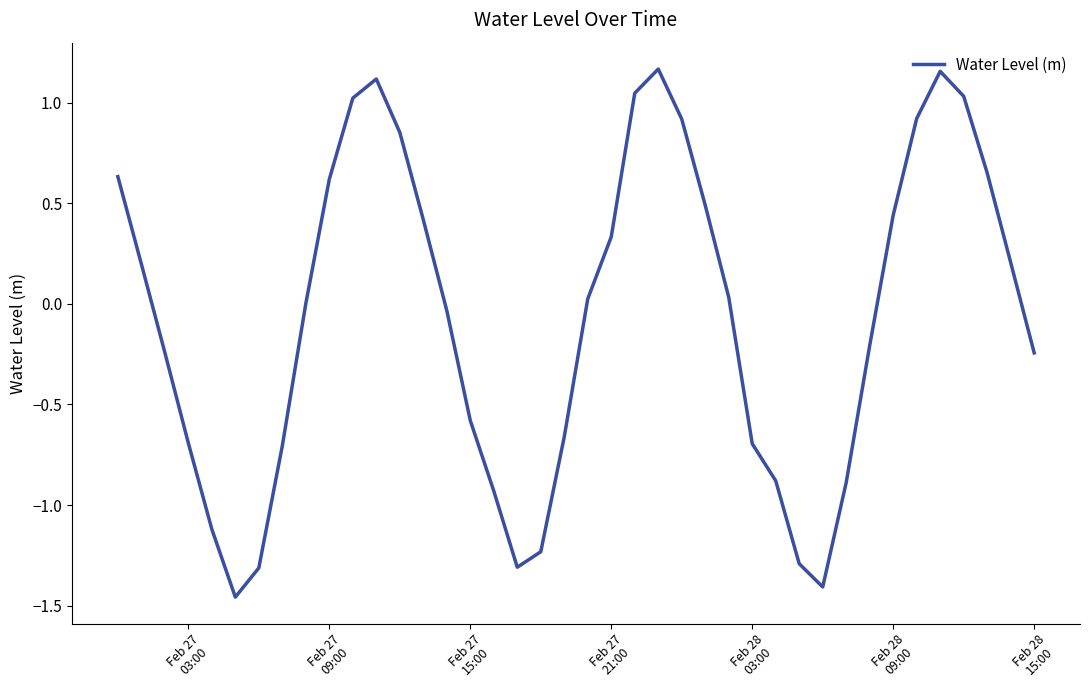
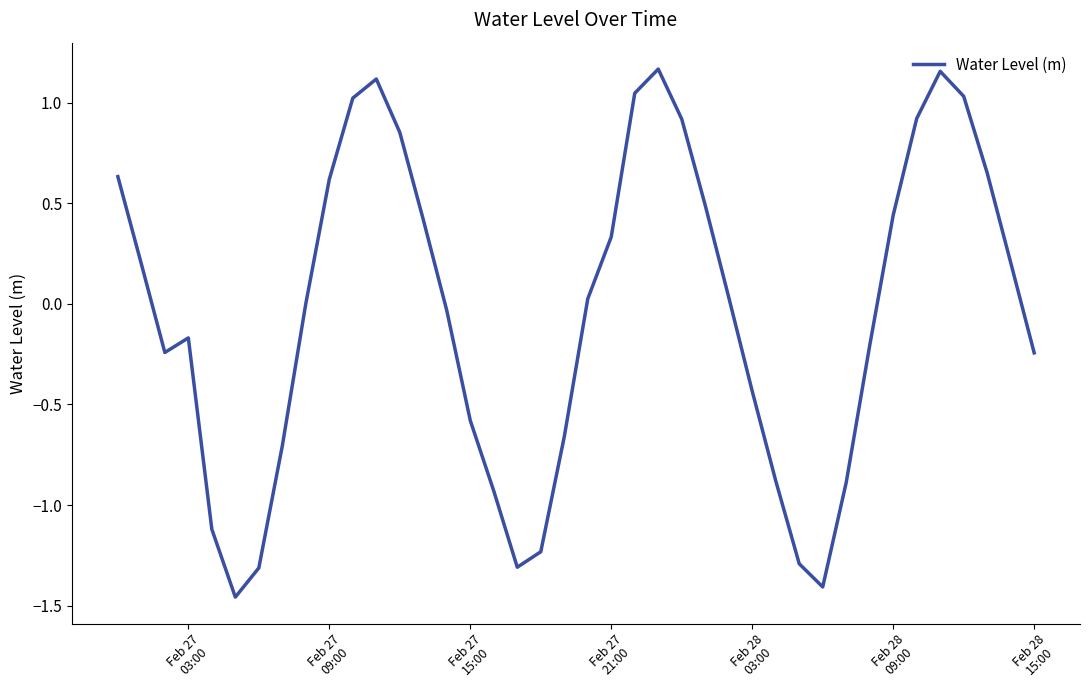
  {
-   "Feb 27 03:00": -0.69,
+   "Feb 27 03:00": -0.17,
    "Feb 27 09:00": 0.62,
    "Feb 27 15:00": -0.58,
    "Feb 27 21:00": 0.33,
-   "Feb 28 03:00": -0.70,
+   "Feb 28 03:00": -0.43,
    "Feb 28 09:00": 0.44,
    "Feb 28 15:00": -0.24
  }
